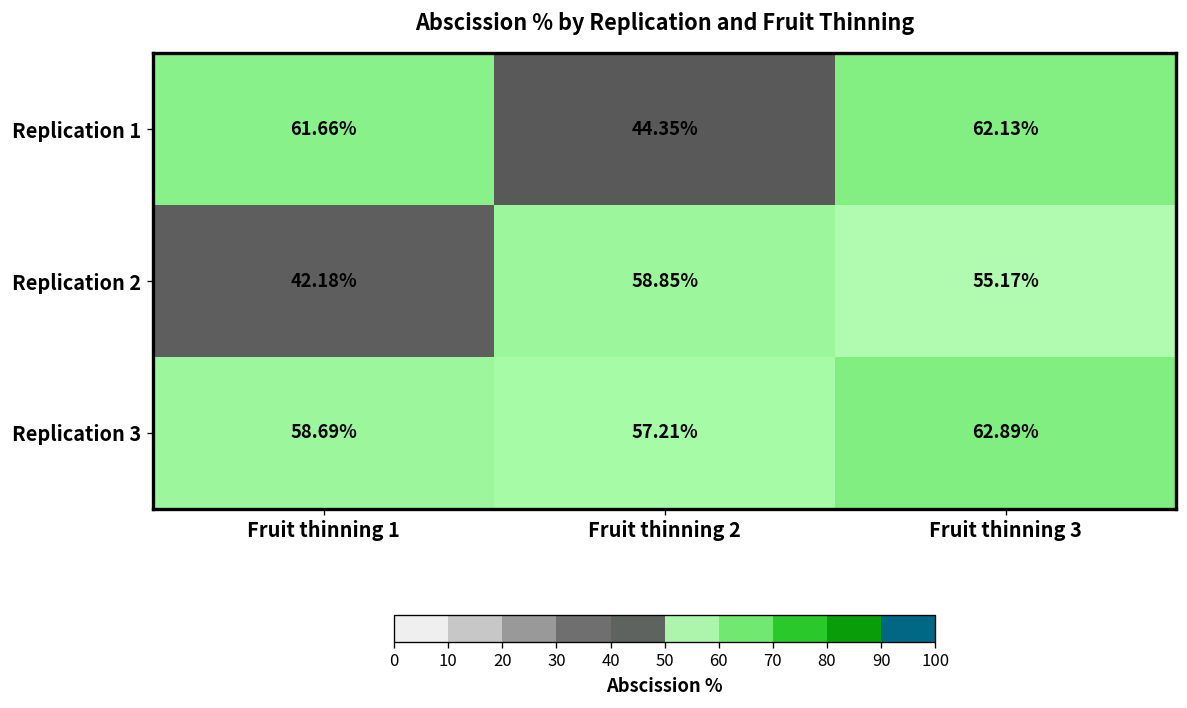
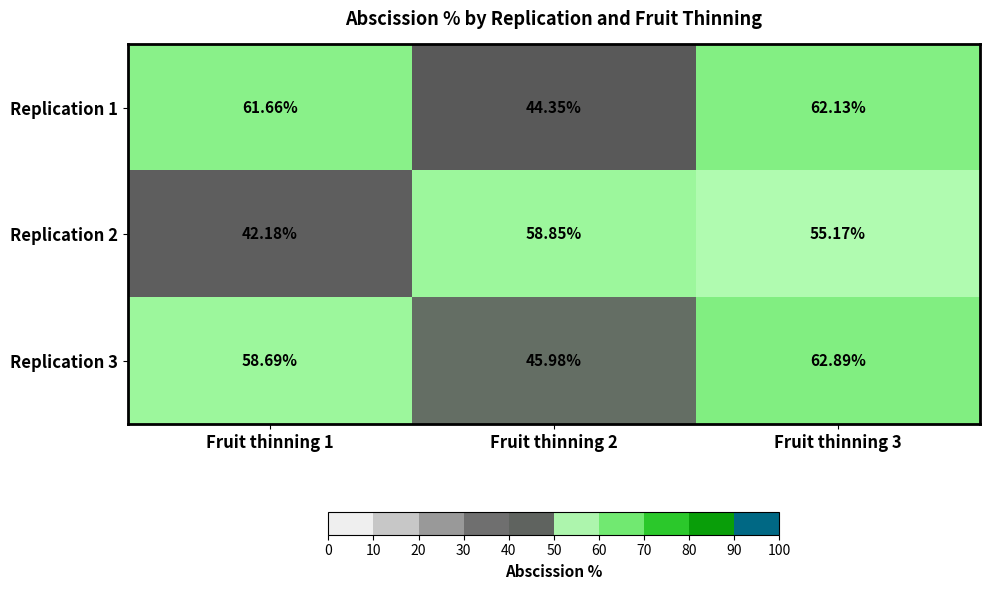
  {
    "Replication 1": {
      "Fruit thinning 1": "61.66%",
      "Fruit thinning 2": "44.35%",
      "Fruit thinning 3": "62.13%"
    },
    "Replication 2": {
      "Fruit thinning 1": "42.18%",
      "Fruit thinning 2": "58.85%",
      "Fruit thinning 3": "55.17%"
    },
    "Replication 3": {
      "Fruit thinning 1": "58.69%",
-     "Fruit thinning 2": "57.21%",
+     "Fruit thinning 2": "45.98%",
      "Fruit thinning 3": "62.89%"
    }
  }
